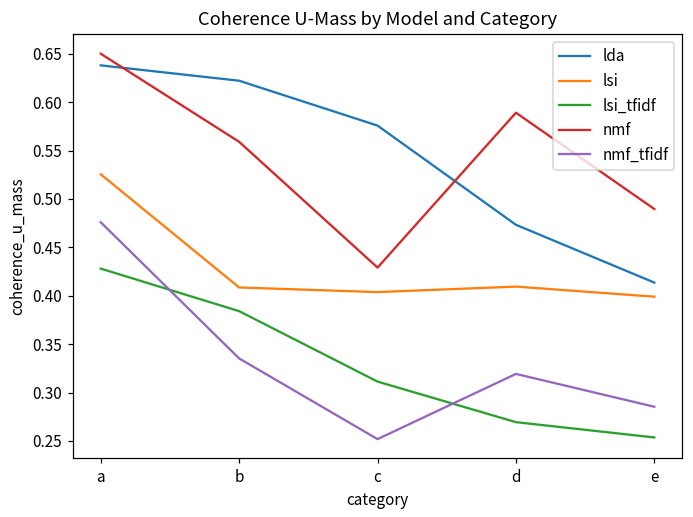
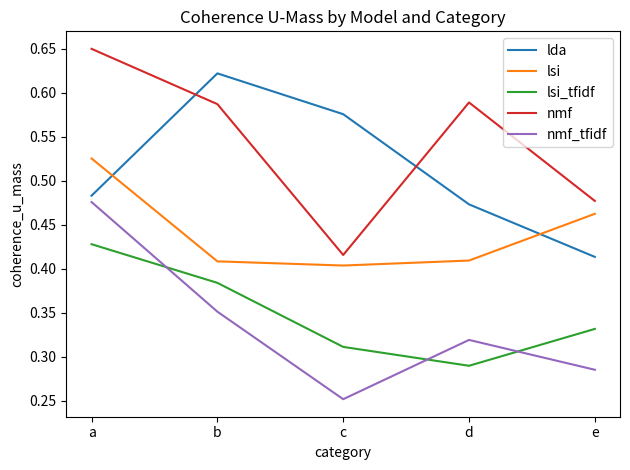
  {
    "lda": {
-     "a": 0.64,
+     "a": 0.48,
      "b": 0.62,
      "c": 0.58,
      "d": 0.47,
      "e": 0.41
    },
    "lsi": {
      "a": 0.53,
      "b": 0.41,
      "c": 0.40,
      "d": 0.41,
-     "e": 0.40
+     "e": 0.46
    },
    "lsi_tfidf": {
      "a": 0.43,
      "b": 0.38,
      "c": 0.31,
-     "d": 0.27,
-     "e": 0.25
+     "d": 0.29,
+     "e": 0.33
    },
    "nmf": {
      "a": 0.65,
-     "b": 0.56,
-     "c": 0.43,
+     "b": 0.59,
+     "c": 0.42,
      "d": 0.59,
-     "e": 0.49
+     "e": 0.48
    },
    "nmf_tfidf": {
      "a": 0.48,
-     "b": 0.34,
+     "b": 0.35,
      "c": 0.25,
      "d": 0.32,
      "e": 0.29
    }
  }
